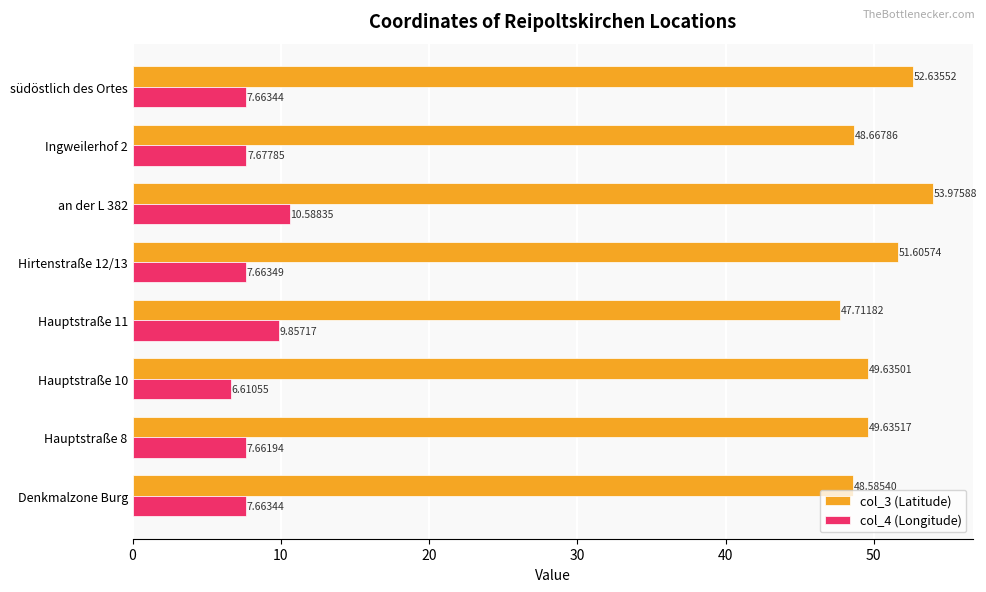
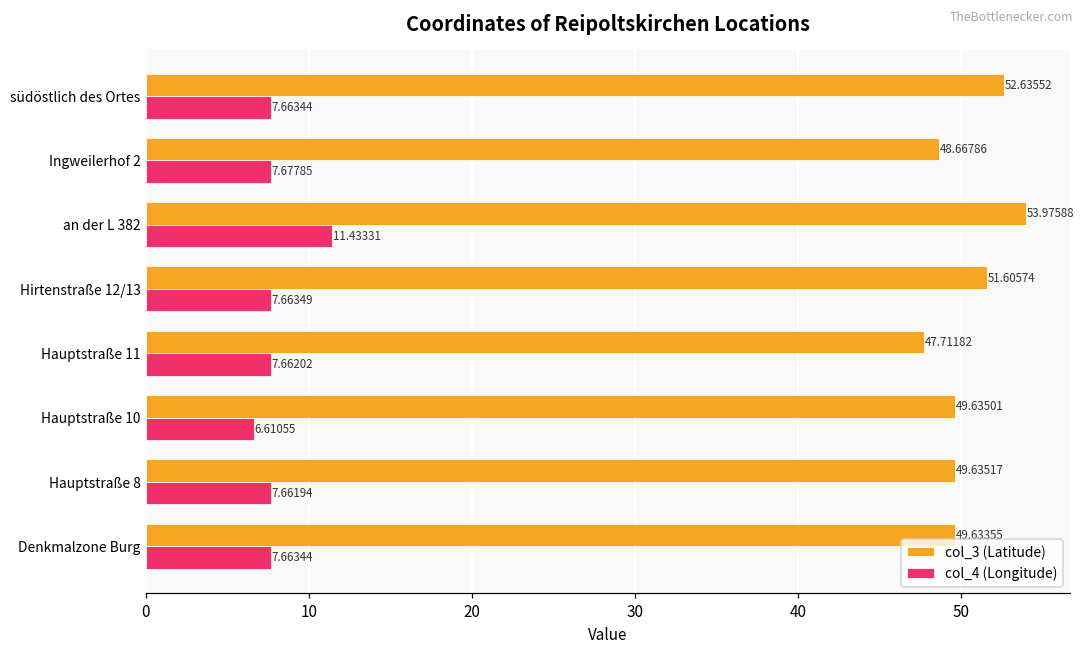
  {
    "col_3 (Latitude)": {
      "südöstlich des Ortes": 52.63552,
      "Ingweilerhof 2": 48.66786,
      "an der L 382": 53.97588,
      "Hirtenstraße 12/13": 51.60574,
      "Hauptstraße 11": 47.71182,
      "Hauptstraße 10": 49.63501,
      "Hauptstraße 8": 49.63517,
-     "Denkmalzone Burg": 48.58540
+     "Denkmalzone Burg": 49.63355
    },
    "col_4 (Longitude)": {
      "südöstlich des Ortes": 7.66344,
      "Ingweilerhof 2": 7.67785,
-     "an der L 382": 10.58835,
+     "an der L 382": 11.43331,
      "Hirtenstraße 12/13": 7.66349,
-     "Hauptstraße 11": 9.85717,
+     "Hauptstraße 11": 7.66202,
      "Hauptstraße 10": 6.61055,
      "Hauptstraße 8": 7.66194,
      "Denkmalzone Burg": 7.66344
    }
  }
